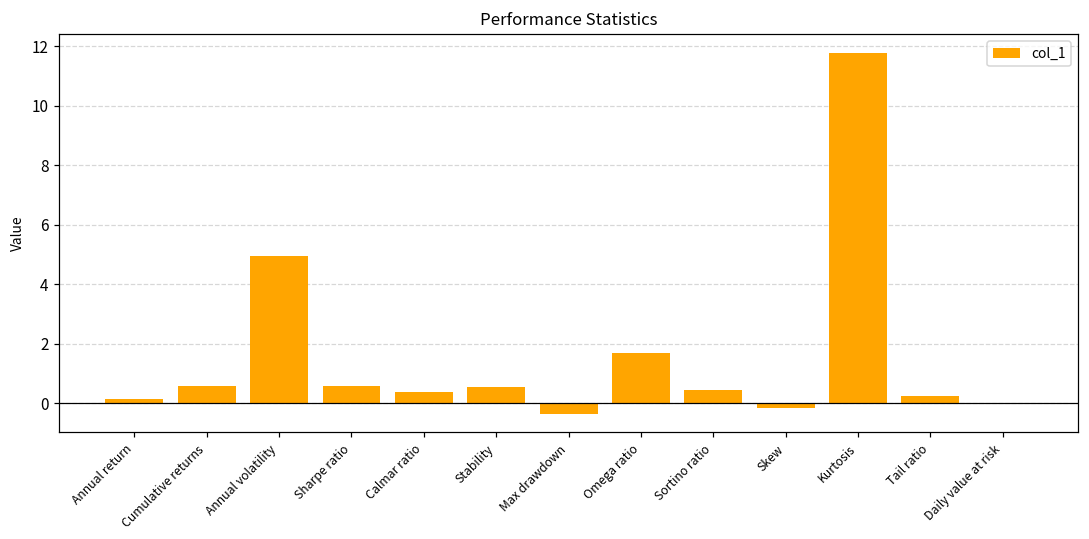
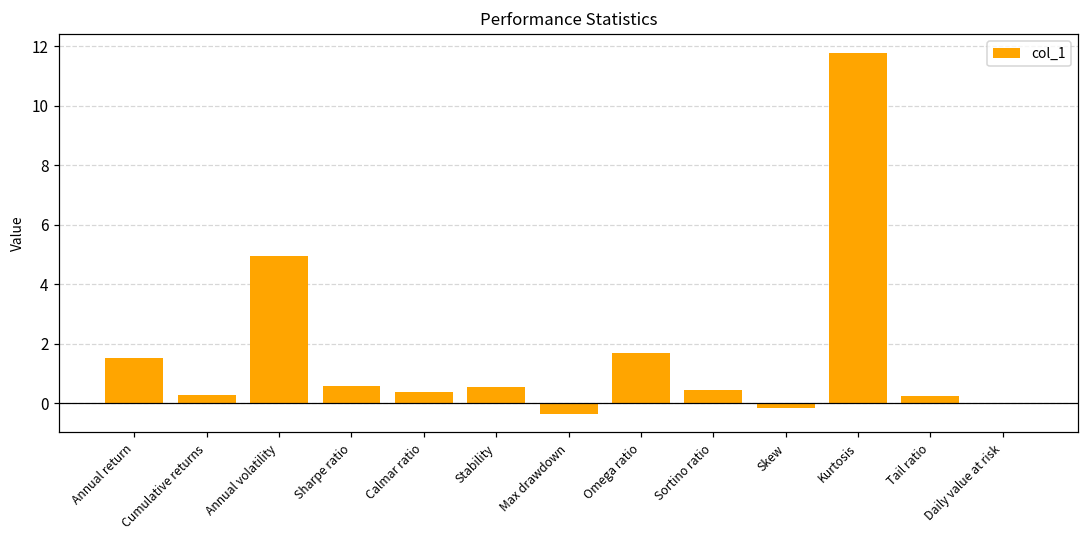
  {
-   "Annual return": 0.1,
-   "Cumulative returns": 0.6,
+   "Annual return": 1.5,
+   "Cumulative returns": 0.3,
    "Annual volatility": 5.0,
    "Sharpe ratio": 0.6,
    "Calmar ratio": 0.4,
    "Stability": 0.6,
    "Max drawdown": -0.4,
    "Omega ratio": 1.7,
    "Sortino ratio": 0.4,
    "Skew": -0.2,
    "Kurtosis": 11.8,
    "Tail ratio": 0.3
  }
